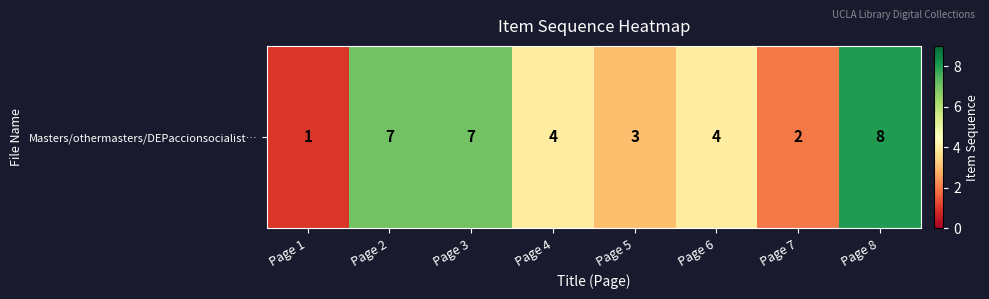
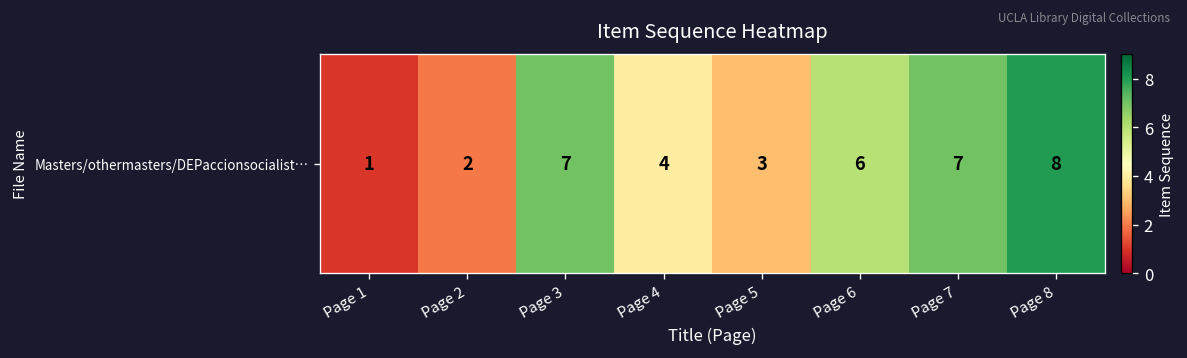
  {
    "Masters/othermasters/DEPaccionsocialist…": {
      "Page 1": 1,
-     "Page 2": 7,
+     "Page 2": 2,
      "Page 3": 7,
      "Page 4": 4,
      "Page 5": 3,
-     "Page 6": 4,
-     "Page 7": 2,
+     "Page 6": 6,
+     "Page 7": 7,
      "Page 8": 8
    }
  }
